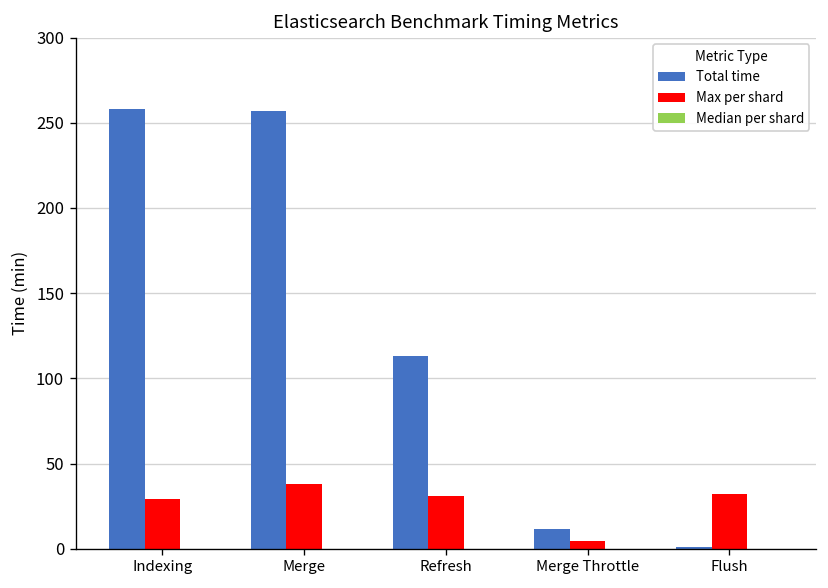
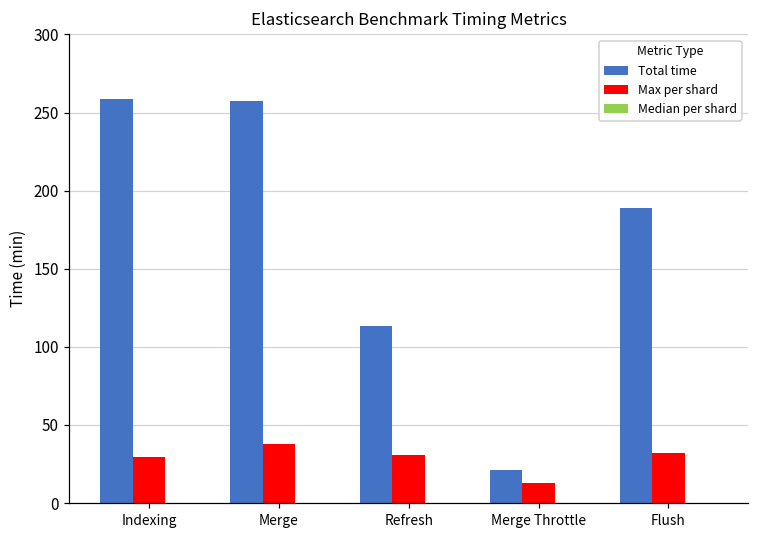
  {
    "Total time": {
      "Indexing": 258,
      "Merge": 257,
      "Refresh": 113,
-     "Merge Throttle": 12,
-     "Flush": 1
+     "Merge Throttle": 21,
+     "Flush": 189
    },
    "Max per shard": {
      "Indexing": 29,
      "Merge": 38,
      "Refresh": 31,
-     "Merge Throttle": 5,
+     "Merge Throttle": 13,
      "Flush": 32
    },
    "Median per shard": {
      "Merge Throttle": 0
    }
  }
